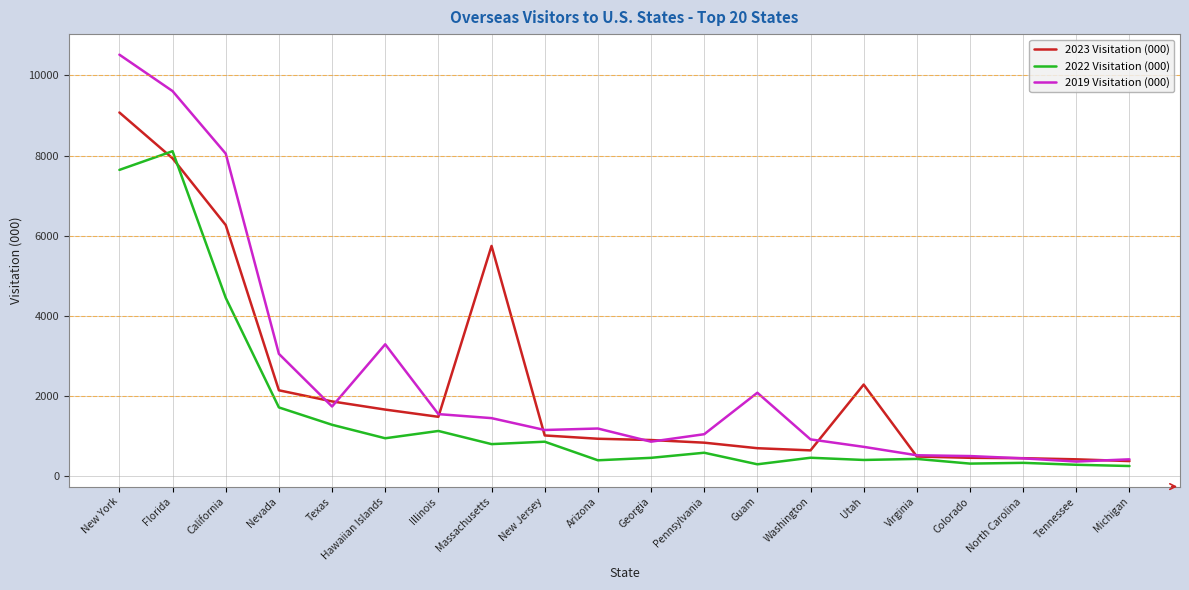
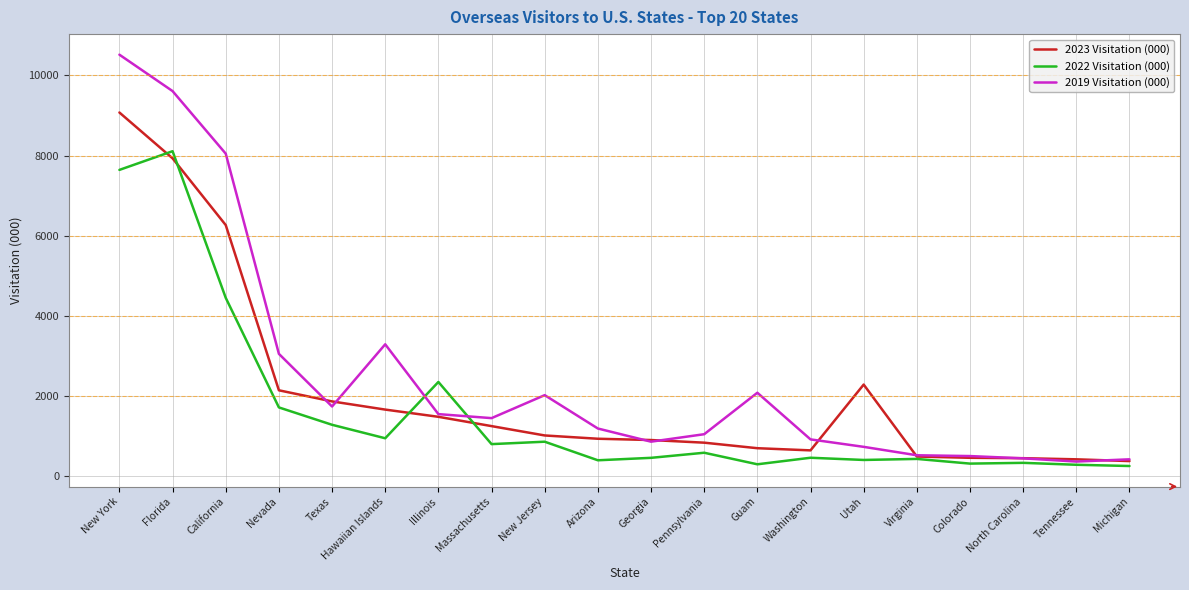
  {
    "2023 Visitation (000)": {
      "New York": 9100,
      "Florida": 7900,
      "California": 6300,
      "Nevada": 2100,
      "Texas": 1900,
      "Hawaiian Islands": 1700,
      "Illinois": 1500,
-     "Massachusetts": 5700,
+     "Massachusetts": 1300,
      "New Jersey": 1000,
      "Arizona": 900,
      "Pennsylvania": 800,
      "Guam": 700,
      "Washington": 700,
      "Utah": 2300
    },
    "2022 Visitation (000)": {
      "New York": 7600,
      "Florida": 8100,
      "California": 4500,
      "Nevada": 1700,
      "Texas": 1300,
      "Hawaiian Islands": 1000,
-     "Illinois": 1100,
+     "Illinois": 2400,
      "Massachusetts": 800,
      "New Jersey": 900,
      "Arizona": 400,
      "Georgia": 500,
      "Pennsylvania": 600,
      "Guam": 300,
      "Washington": 500,
      "Utah": 400,
      "Colorado": 300,
      "North Carolina": 300,
      "Tennessee": 300,
      "Michigan": 300
    },
    "2019 Visitation (000)": {
      "New York": 10500,
      "Florida": 9600,
      "California": 8100,
      "Nevada": 3100,
      "Texas": 1700,
      "Hawaiian Islands": 3300,
      "Illinois": 1600,
      "Massachusetts": 1500,
-     "New Jersey": 1200,
+     "New Jersey": 2000,
      "Arizona": 1200,
      "Pennsylvania": 1100,
      "Guam": 2100,
      "Washington": 900,
      "Utah": 700
    }
  }
